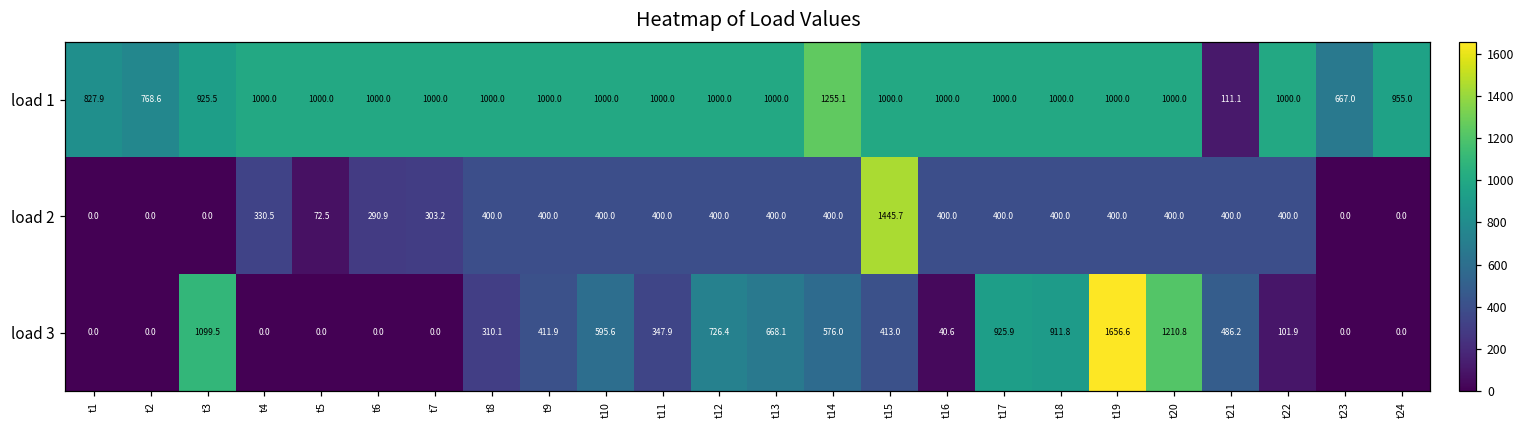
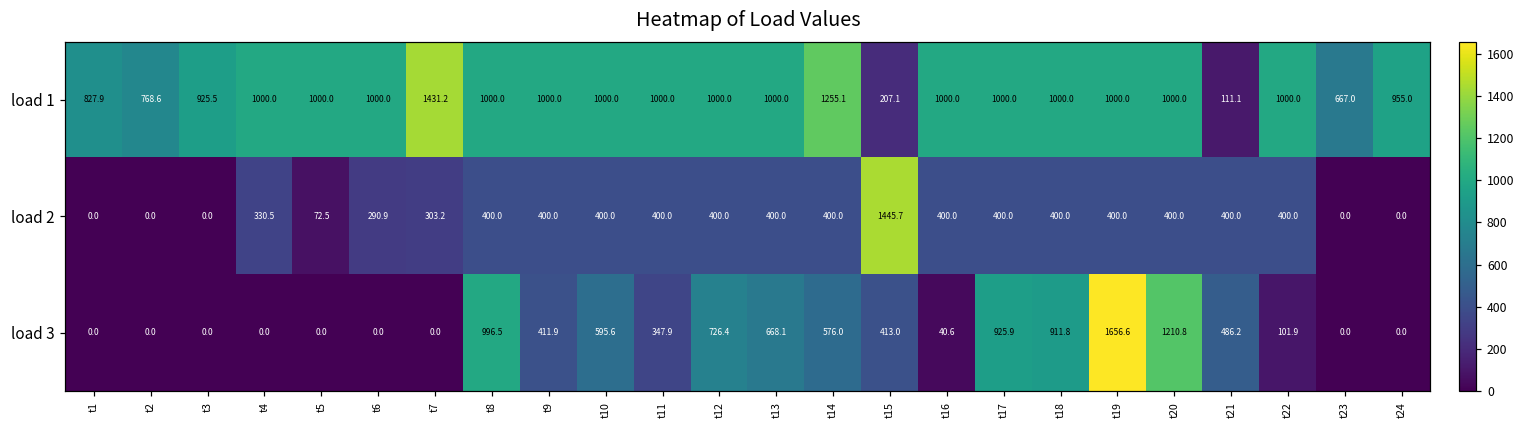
  {
    "load 1": {
      "t1": 827.9,
      "t2": 768.6,
      "t3": 925.5,
      "t4": 1000.0,
      "t5": 1000.0,
      "t6": 1000.0,
-     "t7": 1000.0,
+     "t7": 1431.2,
      "t8": 1000.0,
      "t9": 1000.0,
      "t10": 1000.0,
      "t11": 1000.0,
      "t12": 1000.0,
      "t13": 1000.0,
      "t14": 1255.1,
-     "t15": 1000.0,
+     "t15": 207.1,
      "t16": 1000.0,
      "t17": 1000.0,
      "t18": 1000.0,
      "t19": 1000.0,
      "t20": 1000.0,
      "t21": 111.1,
      "t22": 1000.0,
      "t23": 667.0,
      "t24": 955.0
    },
    "load 2": {
      "t1": 0.0,
      "t2": 0.0,
      "t3": 0.0,
      "t4": 330.5,
      "t5": 72.5,
      "t6": 290.9,
      "t7": 303.2,
      "t8": 400.0,
      "t9": 400.0,
      "t10": 400.0,
      "t11": 400.0,
      "t12": 400.0,
      "t13": 400.0,
      "t14": 400.0,
      "t15": 1445.7,
      "t16": 400.0,
      "t17": 400.0,
      "t18": 400.0,
      "t19": 400.0,
      "t20": 400.0,
      "t21": 400.0,
      "t22": 400.0,
      "t23": 0.0,
      "t24": 0.0
    },
    "load 3": {
      "t1": 0.0,
      "t2": 0.0,
-     "t3": 1099.5,
+     "t3": 0.0,
      "t4": 0.0,
      "t5": 0.0,
      "t6": 0.0,
      "t7": 0.0,
-     "t8": 310.1,
+     "t8": 996.5,
      "t9": 411.9,
      "t10": 595.6,
      "t11": 347.9,
      "t12": 726.4,
      "t13": 668.1,
      "t14": 576.0,
      "t15": 413.0,
      "t16": 40.6,
      "t17": 925.9,
      "t18": 911.8,
      "t19": 1656.6,
      "t20": 1210.8,
      "t21": 486.2,
      "t22": 101.9,
      "t23": 0.0,
      "t24": 0.0
    }
  }
